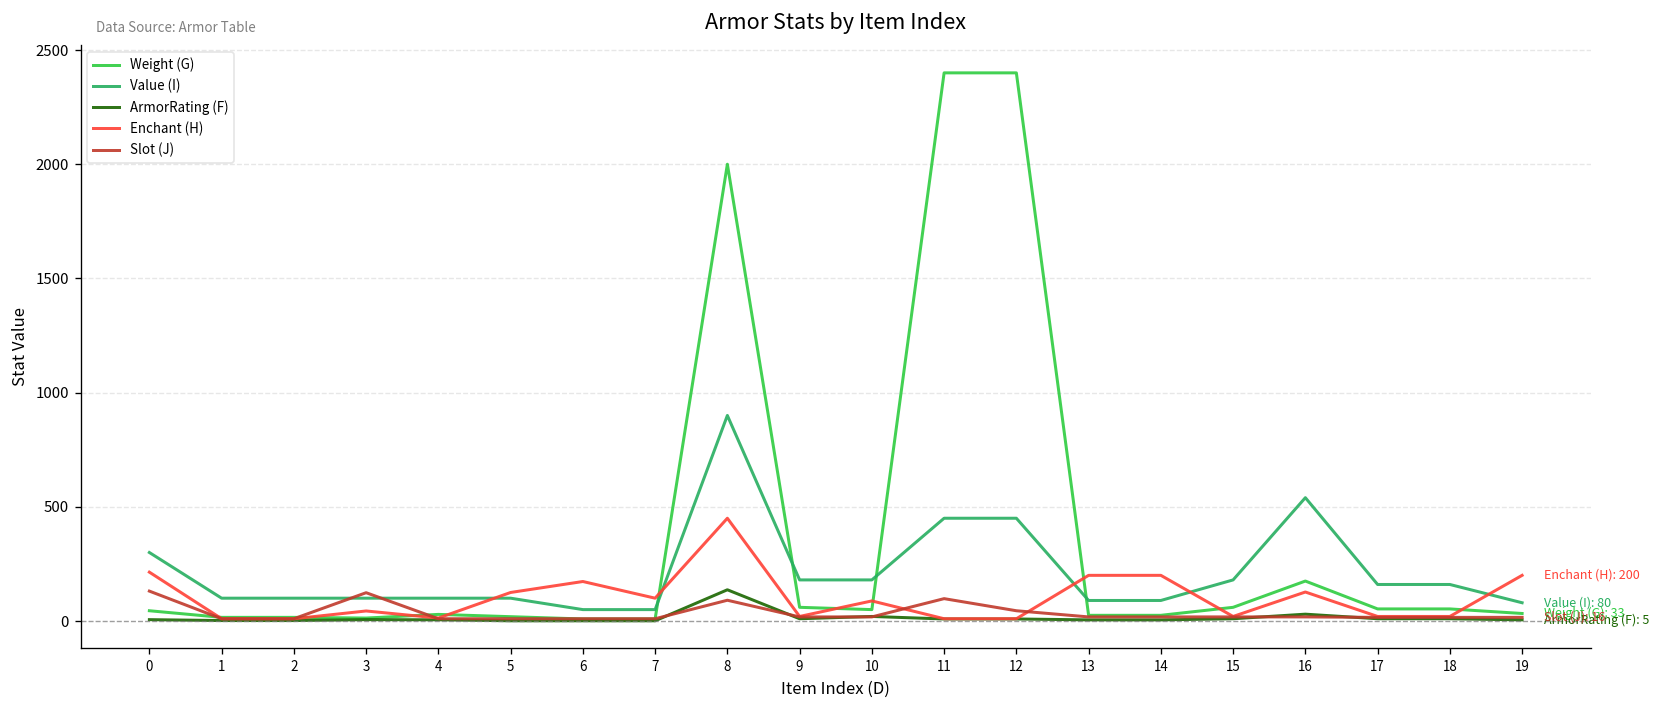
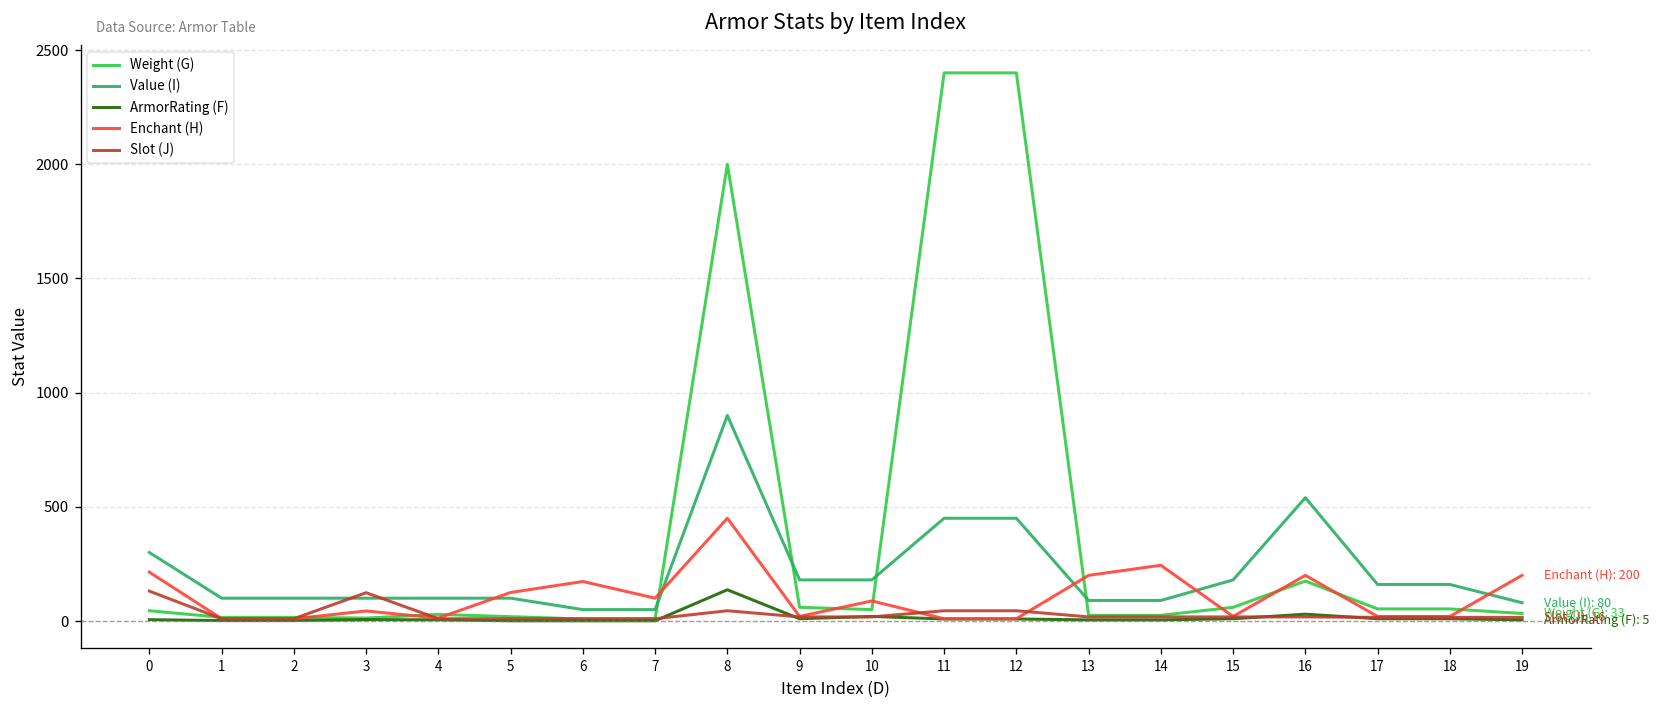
  {
    "ArmorRating (F)": {
      "0": 10,
      "8": 140
    },
    "Enchant (H)": {
      "0": 210,
      "3": 40,
      "5": 130,
      "6": 170,
      "7": 100,
      "8": 450,
      "10": 90,
      "13": 200,
-     "14": 200,
-     "16": 130
+     "14": 240,
+     "16": 200
    },
    "Slot (J)": {
      "0": 130,
      "3": 120,
-     "8": 90,
-     "11": 100,
+     "8": 50,
+     "11": 50,
      "12": 50
    }
  }
